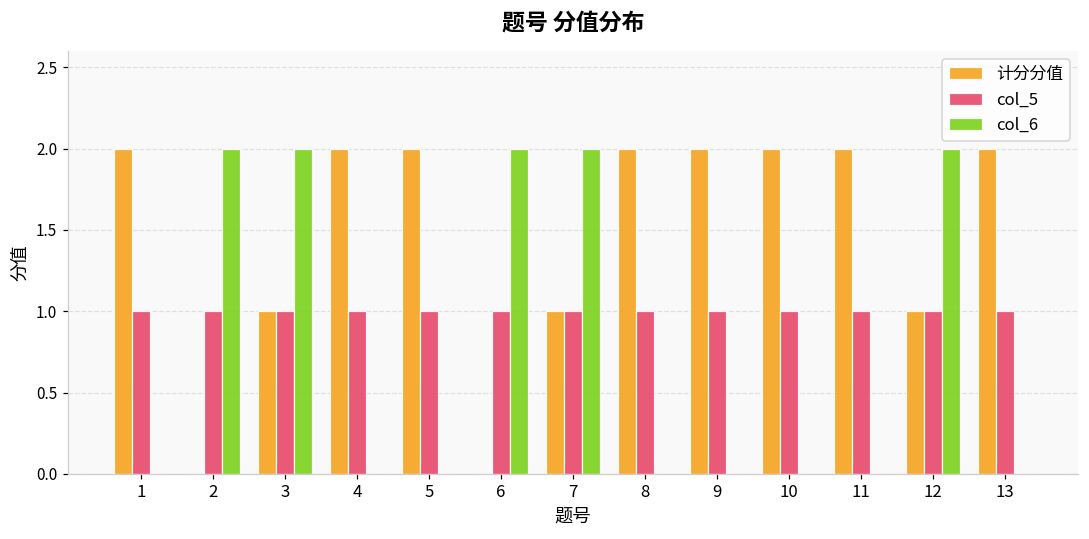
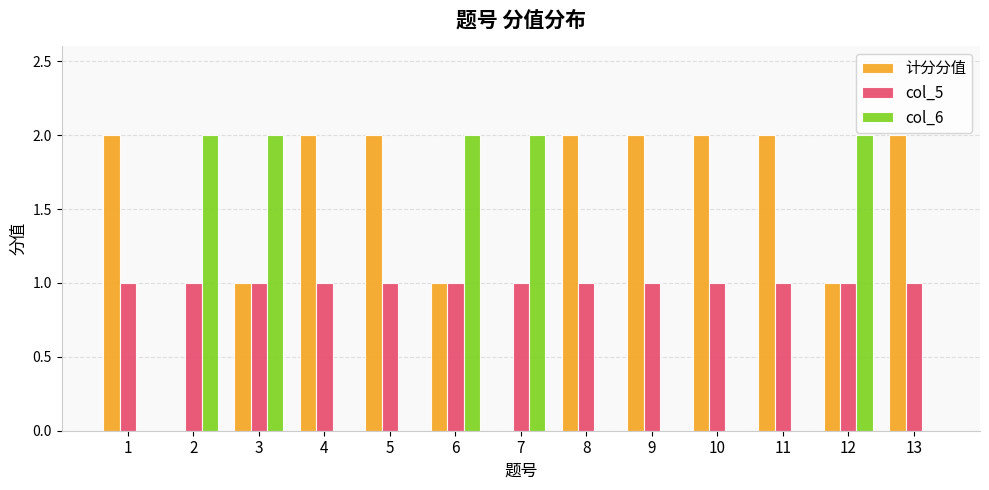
  {
    "计分分值": {
      "1": 2,
      "2": 0,
      "3": 1,
      "4": 2,
      "5": 2,
-     "6": 0,
-     "7": 1,
+     "6": 1,
+     "7": 0,
      "8": 2,
      "9": 2,
      "10": 2,
      "11": 2,
      "12": 1,
      "13": 2
    },
    "col_5": {
      "1": 1,
      "2": 1,
      "3": 1,
      "4": 1,
      "5": 1,
      "6": 1,
      "7": 1,
      "8": 1,
      "9": 1,
      "10": 1,
      "11": 1,
      "12": 1,
      "13": 1
    },
    "col_6": {
      "1": 0,
      "2": 2,
      "3": 2,
      "4": 0,
      "5": 0,
      "6": 2,
      "7": 2,
      "8": 0,
      "9": 0,
      "10": 0,
      "11": 0,
      "12": 2,
      "13": 0
    }
  }
